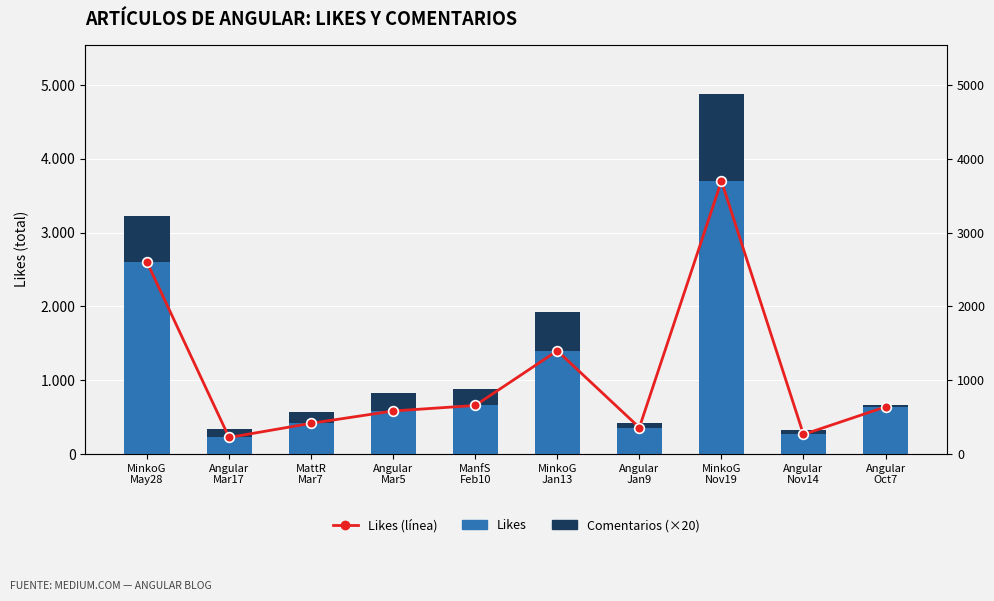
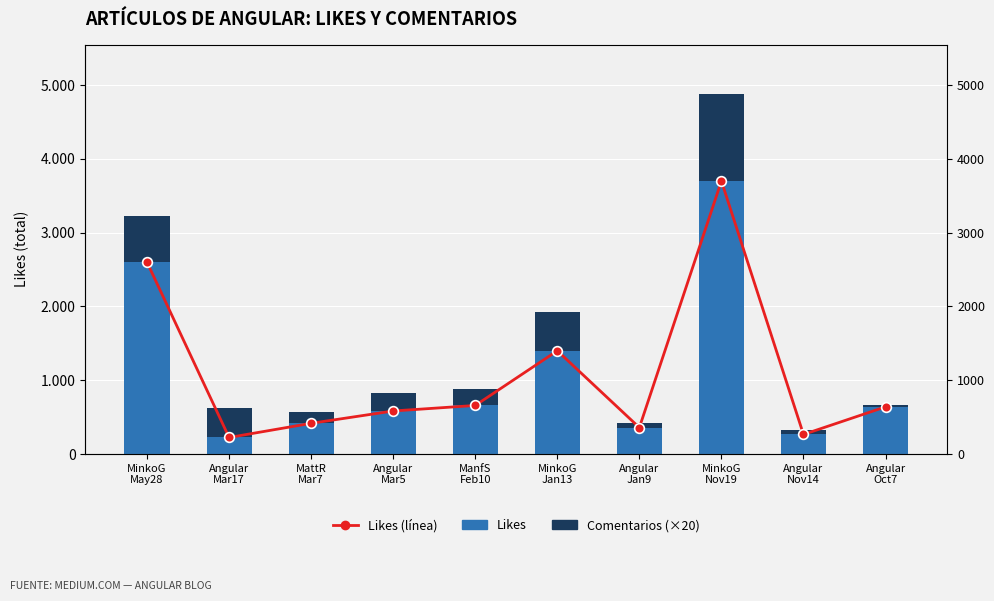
  {
    "Likes": {
      "MinkoG May28": 2.6,
      "Angular Mar17": 0.2,
      "MattR Mar7": 0.4,
      "Angular Mar5": 0.6,
      "ManfS Feb10": 0.7,
      "MinkoG Jan13": 1.4,
      "Angular Jan9": 0.4,
      "MinkoG Nov19": 3.7,
      "Angular Nov14": 0.3,
      "Angular Oct7": 0.6
    },
    "Comentarios (×20)": {
      "MinkoG May28": 0.6,
-     "Angular Mar17": 0.1,
+     "Angular Mar17": 0.4,
      "MattR Mar7": 0.2,
      "Angular Mar5": 0.2,
      "ManfS Feb10": 0.2,
      "MinkoG Jan13": 0.5,
      "Angular Jan9": 0.1,
      "MinkoG Nov19": 1.2,
      "Angular Nov14": 0.1
    },
    "Likes (línea)": {
      "MinkoG May28": 2600,
      "Angular Mar17": 200,
      "MattR Mar7": 400,
      "Angular Mar5": 600,
      "ManfS Feb10": 700,
      "MinkoG Jan13": 1400,
      "Angular Jan9": 400,
      "MinkoG Nov19": 3700,
      "Angular Nov14": 300,
      "Angular Oct7": 600
    }
  }
